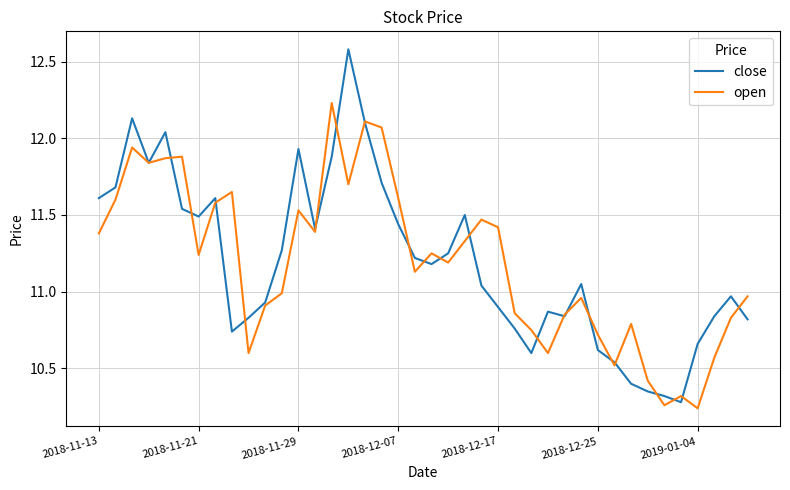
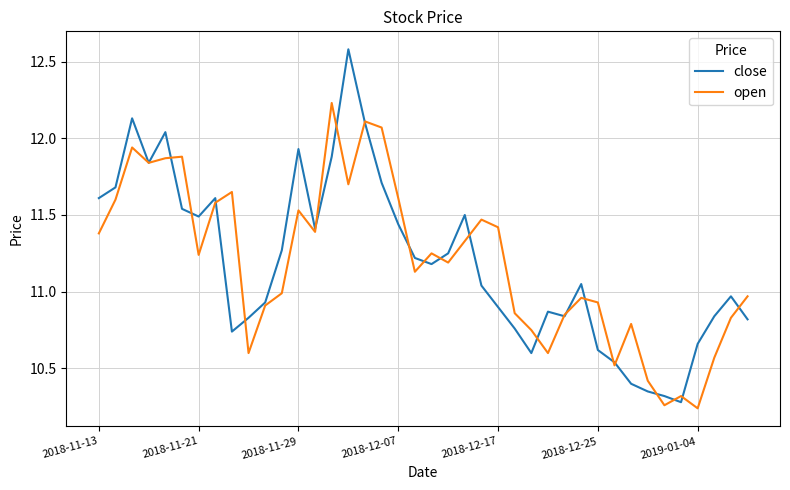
  {
    "close": {
      "2018-11-13": 11.61,
      "2018-11-21": 11.49,
      "2018-11-29": 11.93,
      "2018-12-07": 11.44,
      "2018-12-17": 10.90,
      "2018-12-25": 10.62,
      "2019-01-04": 10.66
    },
    "open": {
      "2018-11-13": 11.38,
      "2018-11-21": 11.24,
      "2018-11-29": 11.53,
      "2018-12-07": 11.61,
      "2018-12-17": 11.42,
-     "2018-12-25": 10.72,
+     "2018-12-25": 10.93,
      "2019-01-04": 10.24
    }
  }
